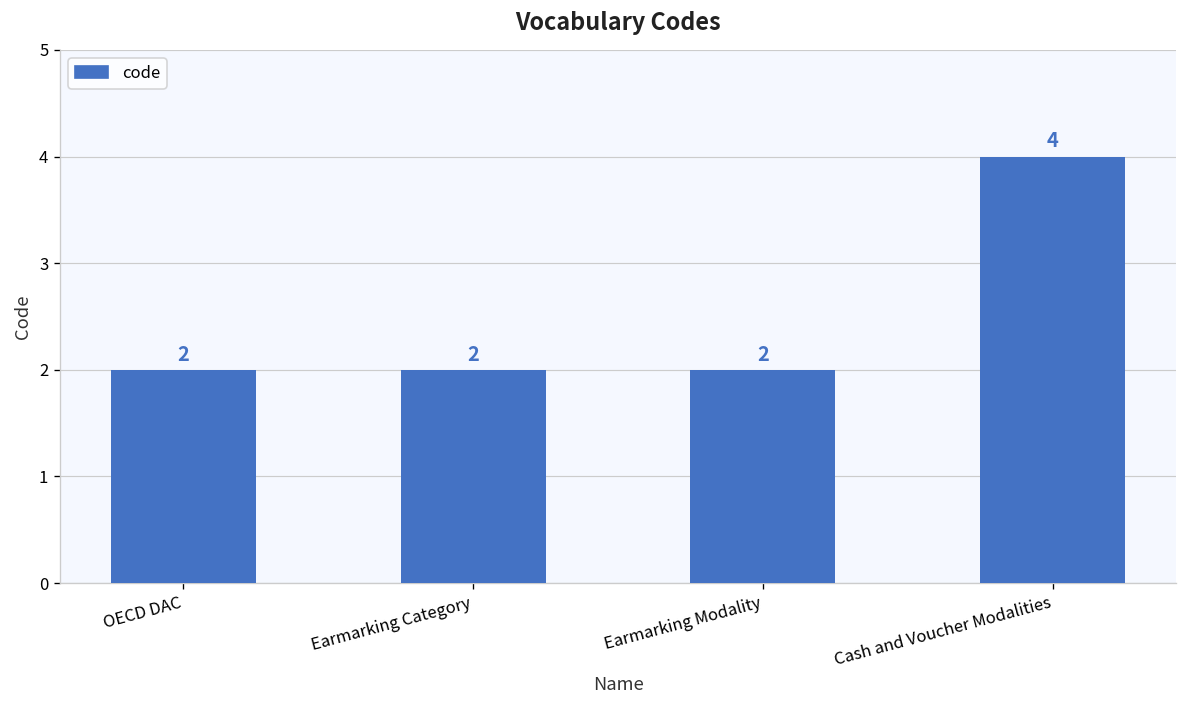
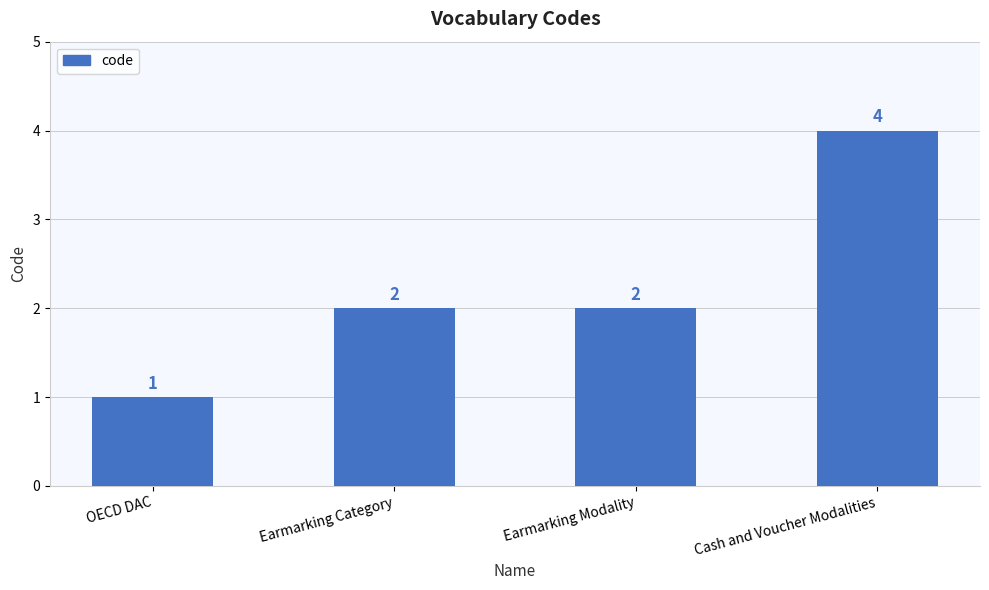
  {
-   "OECD DAC": 2,
+   "OECD DAC": 1,
    "Earmarking Category": 2,
    "Earmarking Modality": 2,
    "Cash and Voucher Modalities": 4
  }
